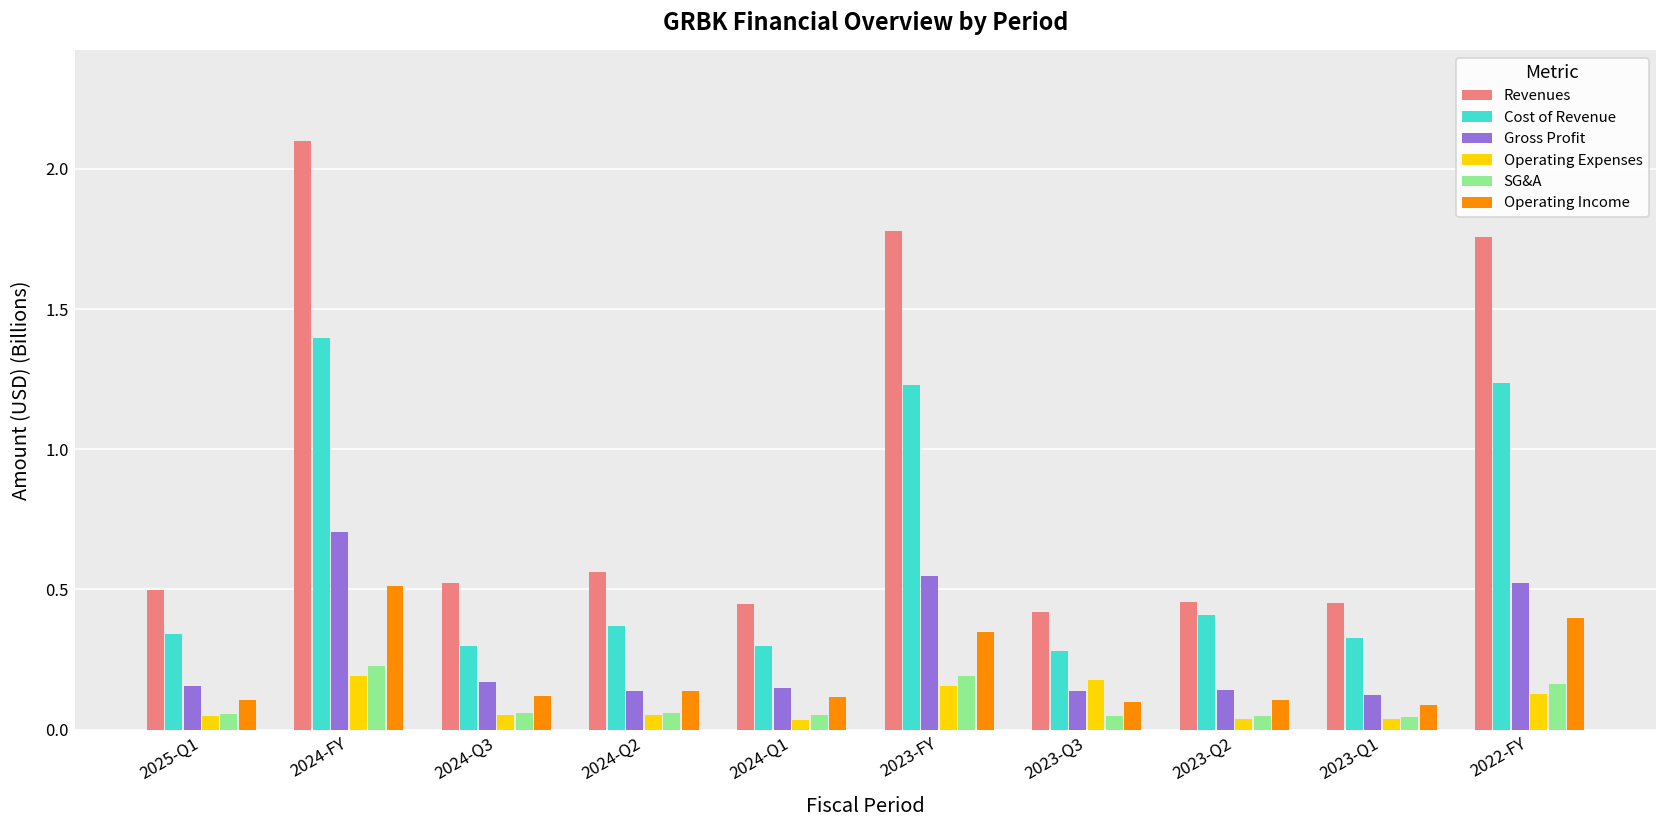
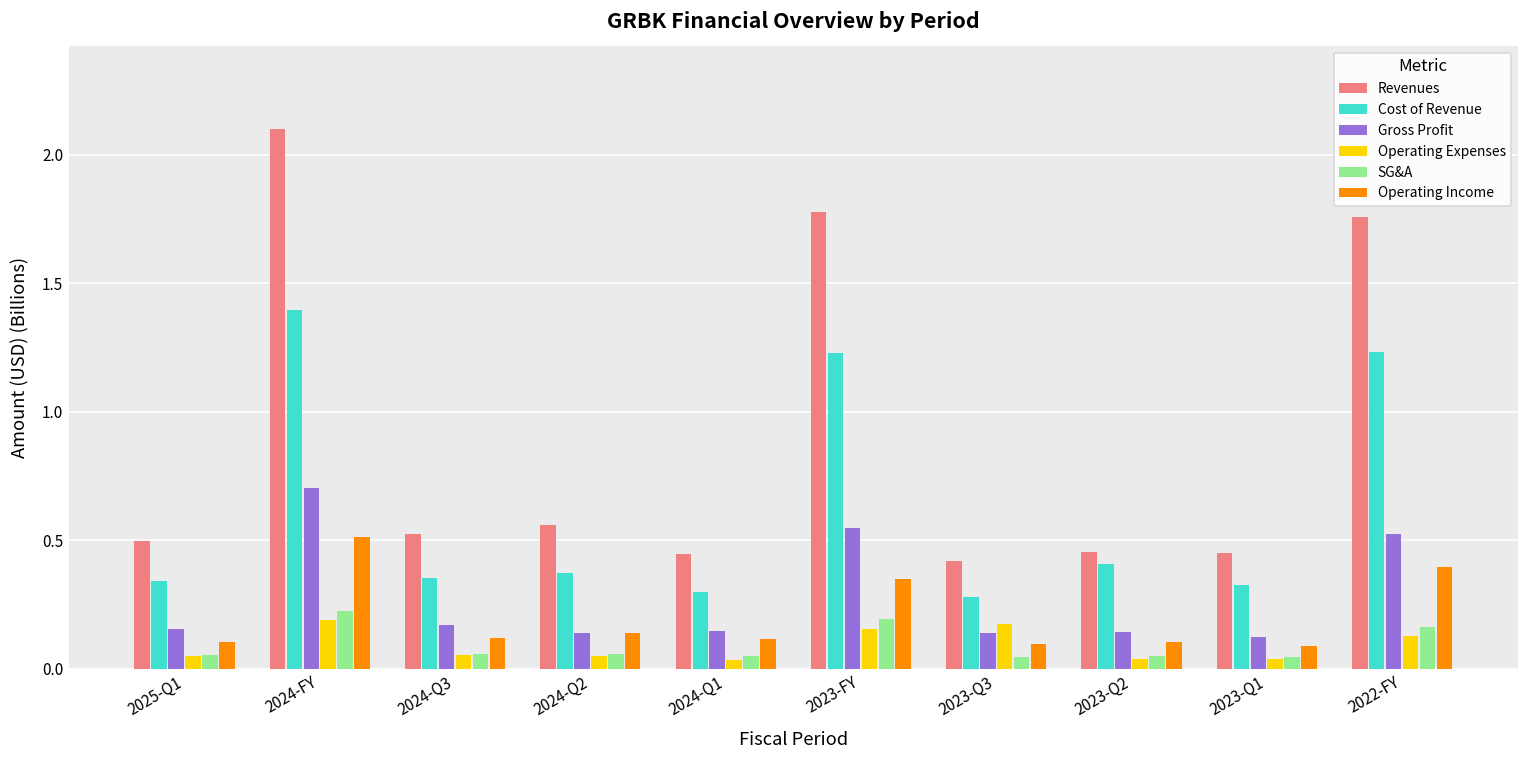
  {
    "Revenues": {
      "2025-Q1": 0.50,
      "2024-FY": 2.10,
      "2024-Q3": 0.52,
      "2024-Q2": 0.56,
      "2024-Q1": 0.45,
      "2023-FY": 1.78,
      "2023-Q3": 0.42,
      "2023-Q2": 0.46,
      "2023-Q1": 0.45,
      "2022-FY": 1.76
    },
    "Cost of Revenue": {
      "2025-Q1": 0.34,
      "2024-FY": 1.40,
-     "2024-Q3": 0.30,
+     "2024-Q3": 0.35,
      "2024-Q2": 0.37,
      "2024-Q1": 0.30,
      "2023-FY": 1.23,
      "2023-Q3": 0.28,
      "2023-Q2": 0.41,
      "2023-Q1": 0.33,
      "2022-FY": 1.23
    },
    "Gross Profit": {
      "2025-Q1": 0.16,
      "2024-FY": 0.70,
      "2024-Q3": 0.17,
      "2024-Q2": 0.14,
      "2024-Q1": 0.15,
      "2023-FY": 0.55,
      "2023-Q3": 0.14,
      "2023-Q2": 0.14,
      "2023-Q1": 0.12,
      "2022-FY": 0.52
    },
    "Operating Expenses": {
      "2025-Q1": 0.05,
      "2024-FY": 0.19,
      "2024-Q3": 0.05,
      "2024-Q2": 0.05,
      "2024-Q1": 0.03,
      "2023-FY": 0.16,
      "2023-Q3": 0.18,
      "2023-Q2": 0.04,
      "2023-Q1": 0.04,
      "2022-FY": 0.13
    },
    "SG&A": {
      "2025-Q1": 0.05,
      "2024-FY": 0.23,
      "2024-Q3": 0.06,
      "2024-Q2": 0.06,
      "2024-Q1": 0.05,
      "2023-FY": 0.19,
      "2023-Q3": 0.05,
      "2023-Q2": 0.05,
      "2023-Q1": 0.05,
      "2022-FY": 0.16
    },
    "Operating Income": {
      "2025-Q1": 0.11,
      "2024-FY": 0.51,
      "2024-Q3": 0.12,
      "2024-Q2": 0.14,
      "2024-Q1": 0.12,
      "2023-FY": 0.35,
      "2023-Q3": 0.10,
      "2023-Q2": 0.10,
      "2023-Q1": 0.09,
      "2022-FY": 0.40
    }
  }
